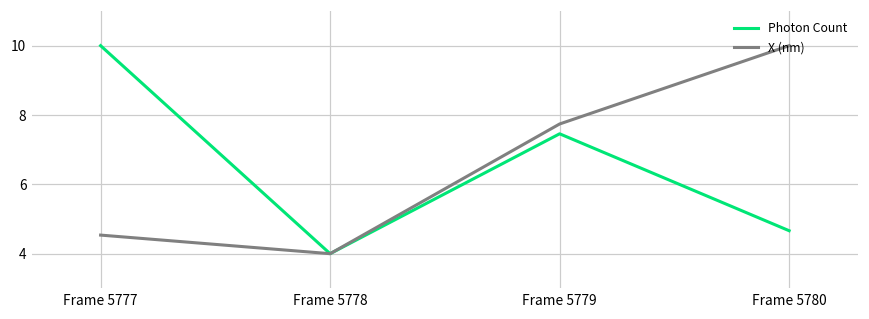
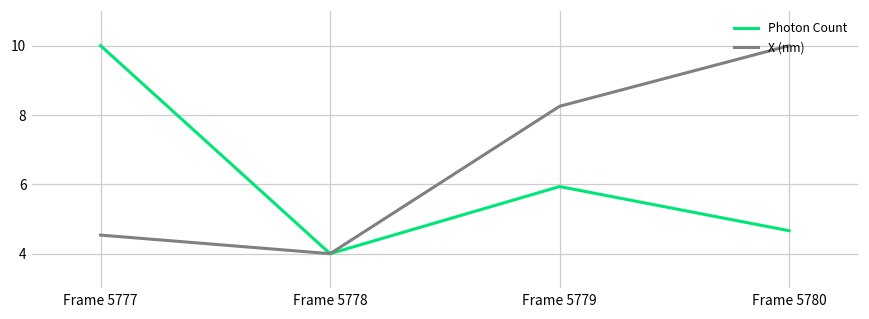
  {
    "Photon Count": {
      "Frame 5777": 10.0,
-     "Frame 5779": 7.5,
+     "Frame 5779": 5.9,
      "Frame 5780": 4.7
    },
    "X (nm)": {
      "Frame 5777": 4.5,
-     "Frame 5779": 7.7,
+     "Frame 5779": 8.3,
      "Frame 5780": 10.0
    }
  }
